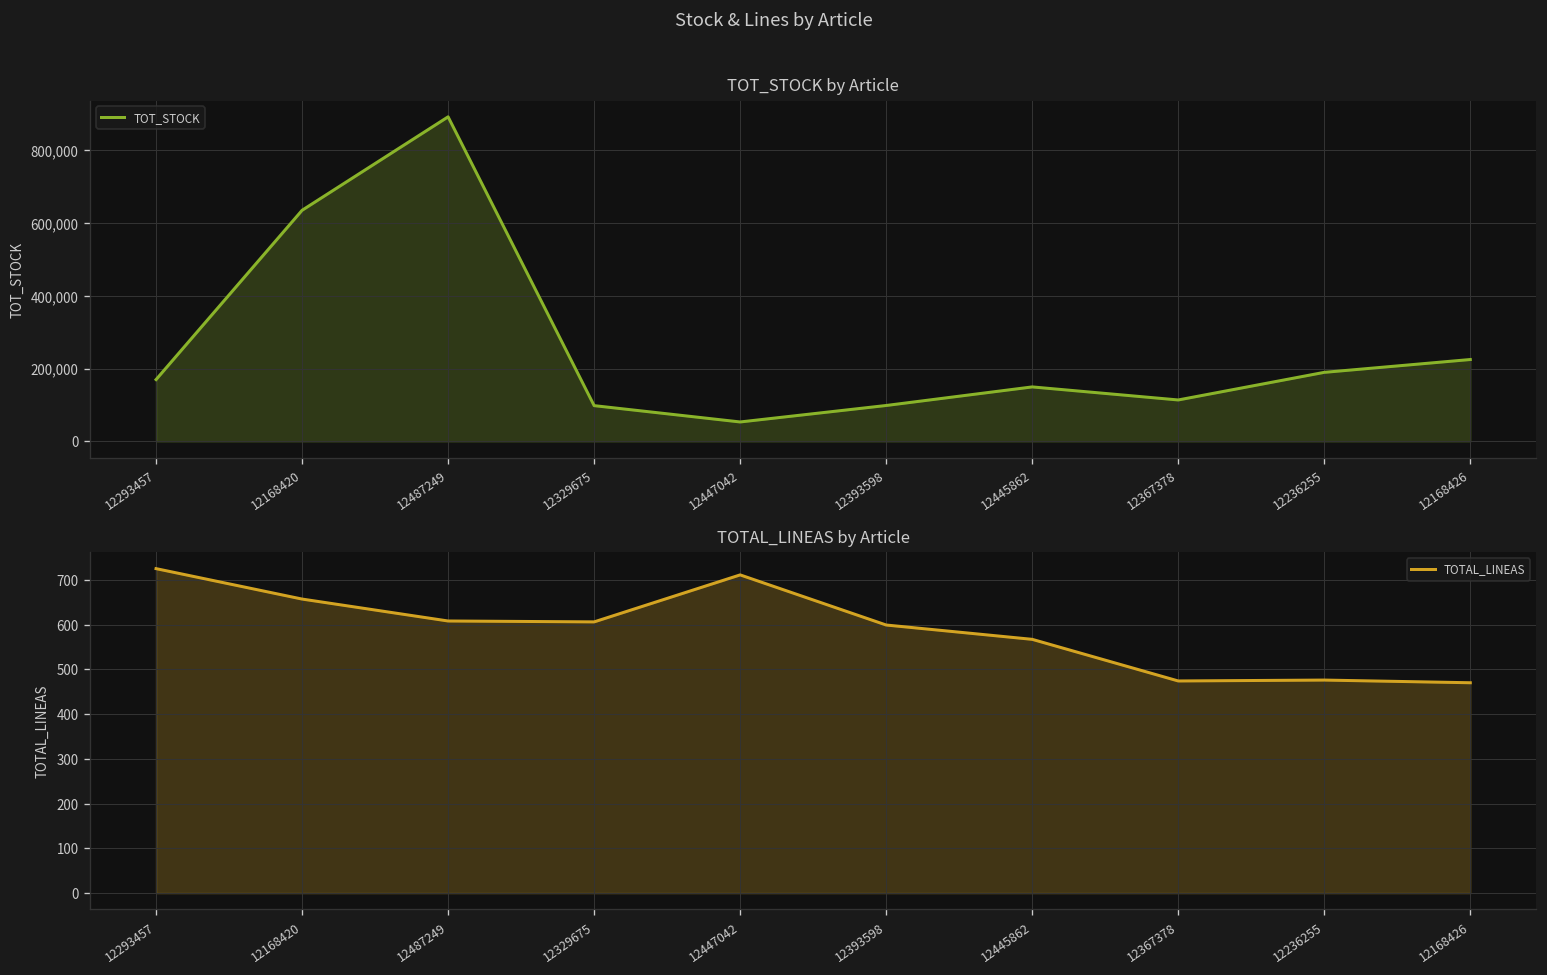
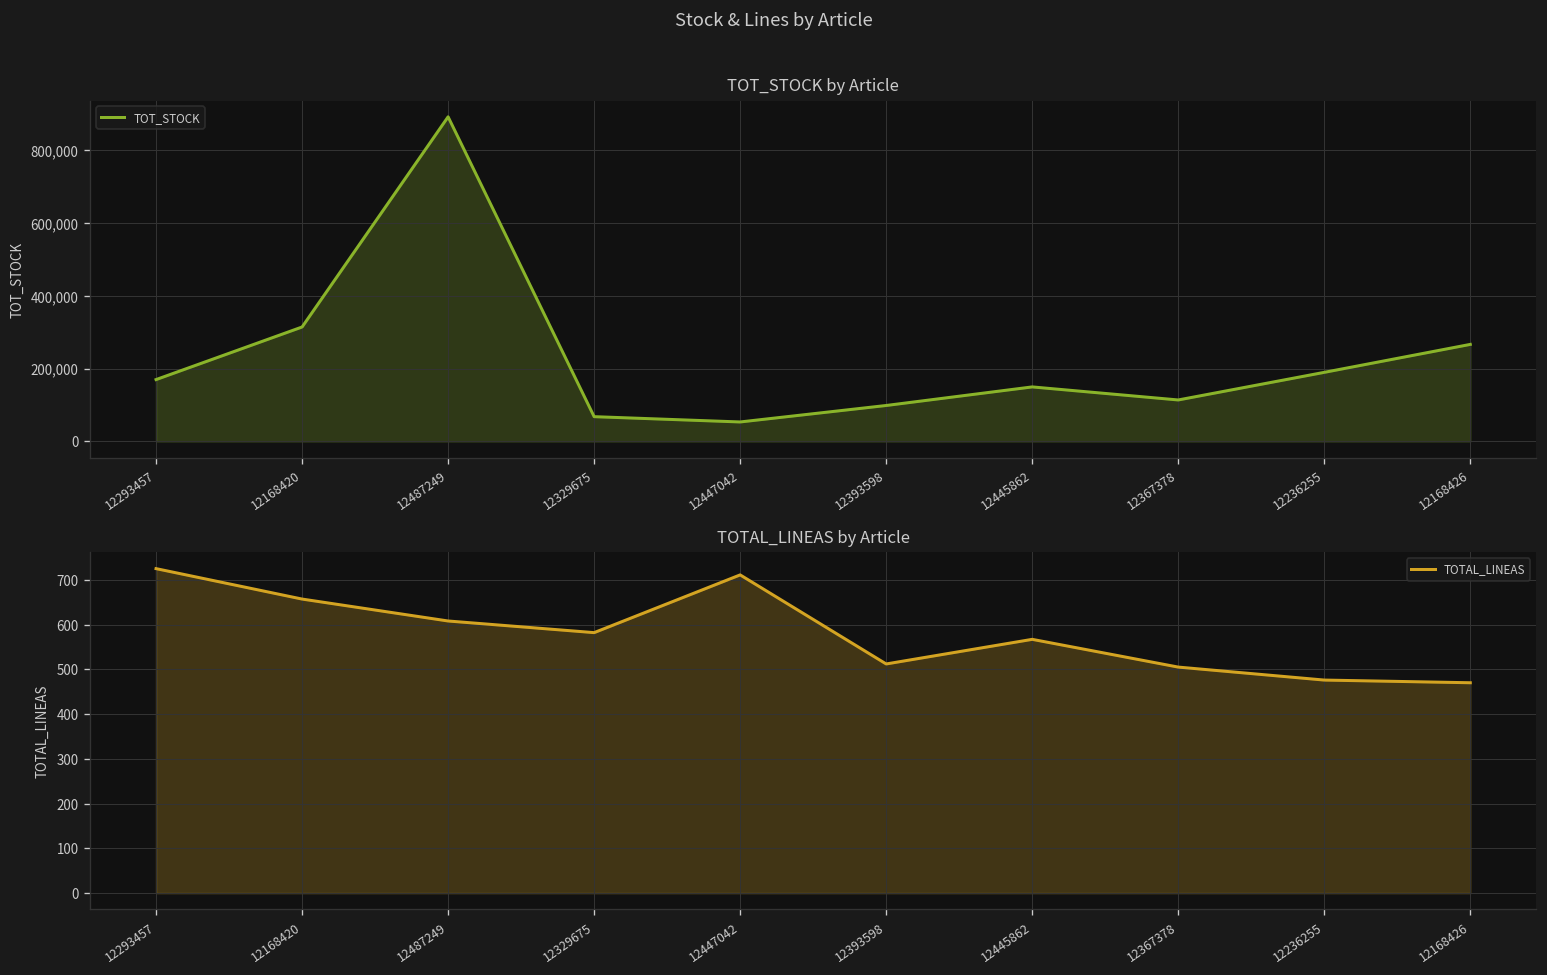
  {
    "TOT_STOCK by Article": {
      "12293457": "170,000",
-     "12168420": "630,000",
+     "12168420": "310,000",
      "12487249": "890,000",
-     "12329675": "100,000",
+     "12329675": "70,000",
      "12447042": "50,000",
      "12393598": "100,000",
      "12445862": "150,000",
      "12367378": "110,000",
      "12236255": "190,000",
-     "12168426": "220,000"
+     "12168426": "270,000"
    },
    "TOTAL_LINEAS by Article": {
      "12293457": "730",
      "12168420": "660",
      "12487249": "610",
-     "12329675": "610",
+     "12329675": "580",
      "12447042": "710",
-     "12393598": "600",
+     "12393598": "510",
      "12445862": "570",
-     "12367378": "470",
+     "12367378": "510",
      "12236255": "480",
      "12168426": "470"
    }
  }
